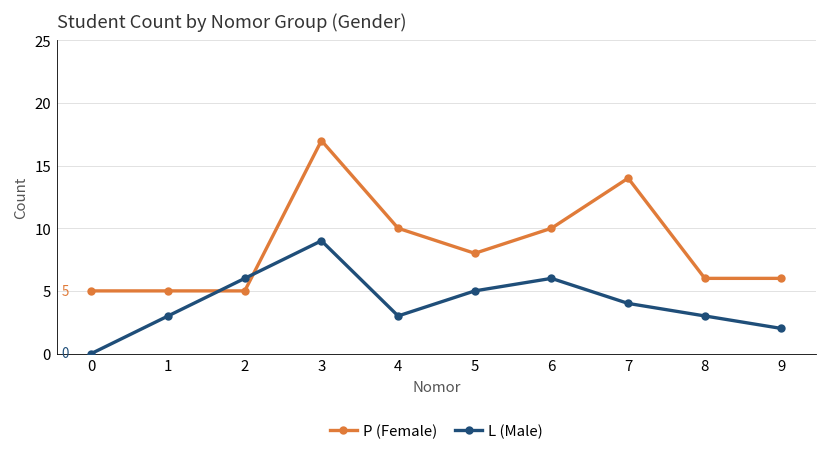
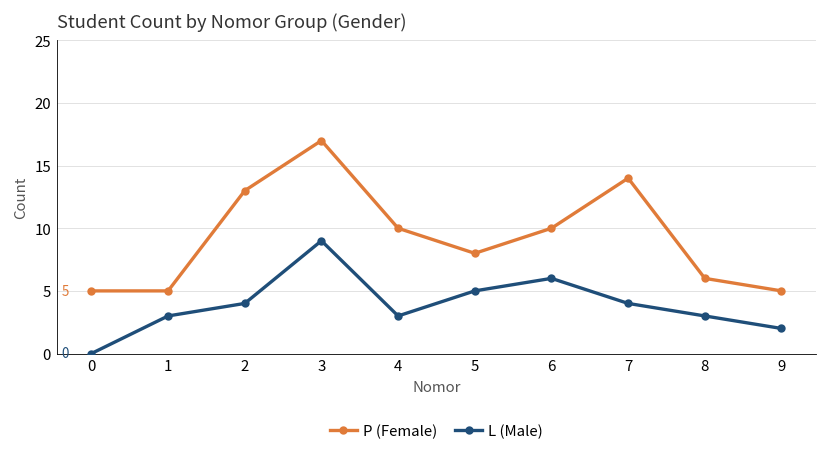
  {
    "P (Female)": {
      "1": 5,
-     "2": 5,
+     "2": 13,
      "3": 17,
      "4": 10,
      "5": 8,
      "6": 10,
      "7": 14,
      "8": 6,
-     "9": 6
+     "9": 5
    },
    "L (Male)": {
      "1": 3,
-     "2": 6,
+     "2": 4,
      "3": 9,
      "4": 3,
      "5": 5,
      "6": 6,
      "7": 4,
      "8": 3,
      "9": 2
    }
  }
